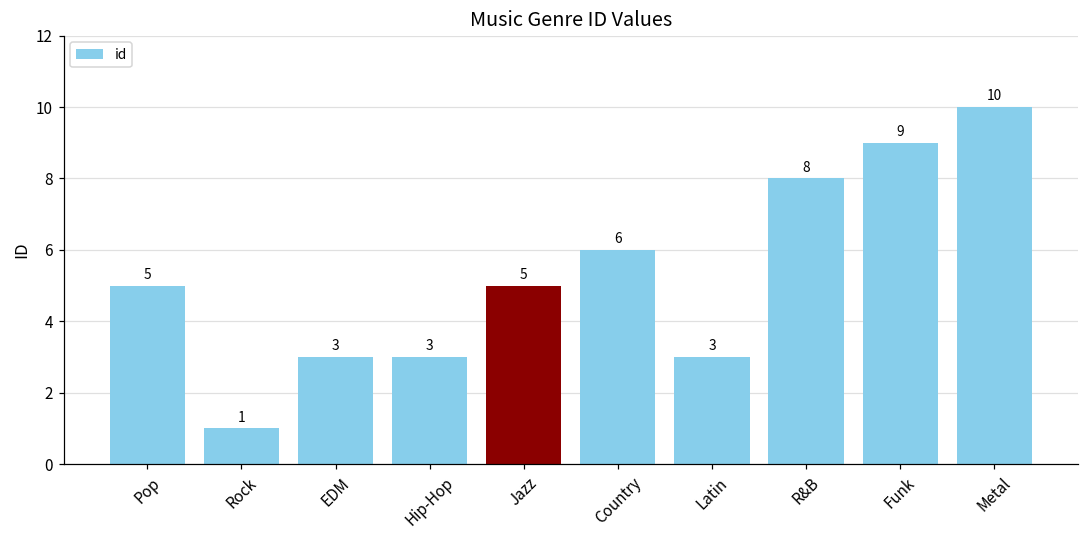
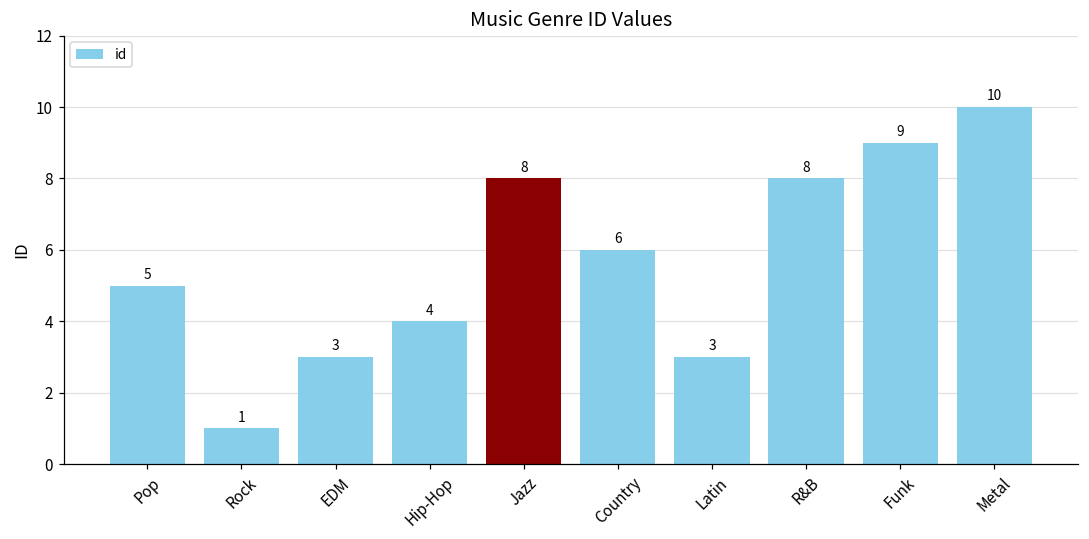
  {
    "Pop": 5,
    "Rock": 1,
    "EDM": 3,
-   "Hip-Hop": 3,
-   "Jazz": 5,
+   "Hip-Hop": 4,
+   "Jazz": 8,
    "Country": 6,
    "Latin": 3,
    "R&B": 8,
    "Funk": 9,
    "Metal": 10
  }
